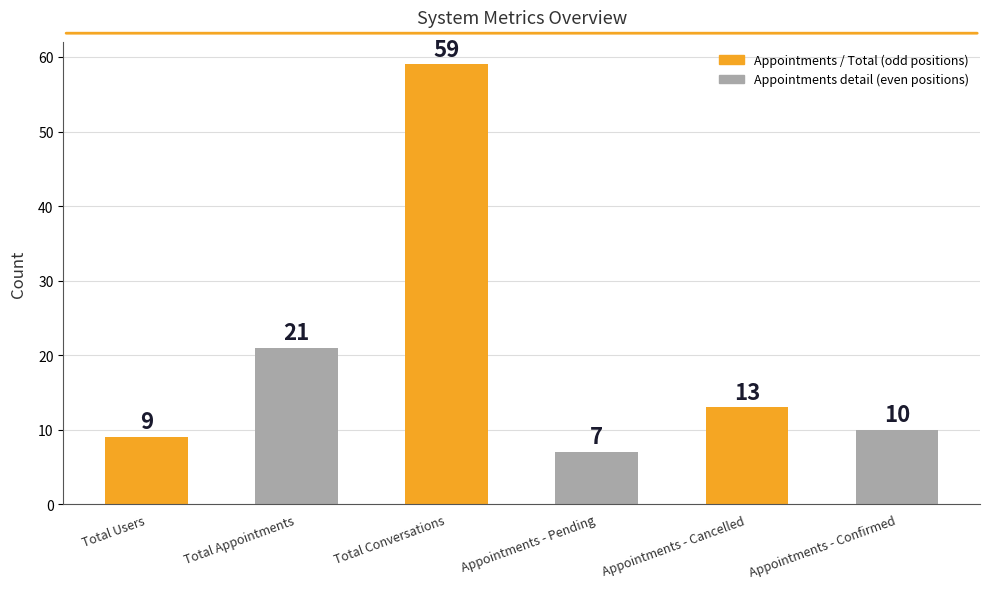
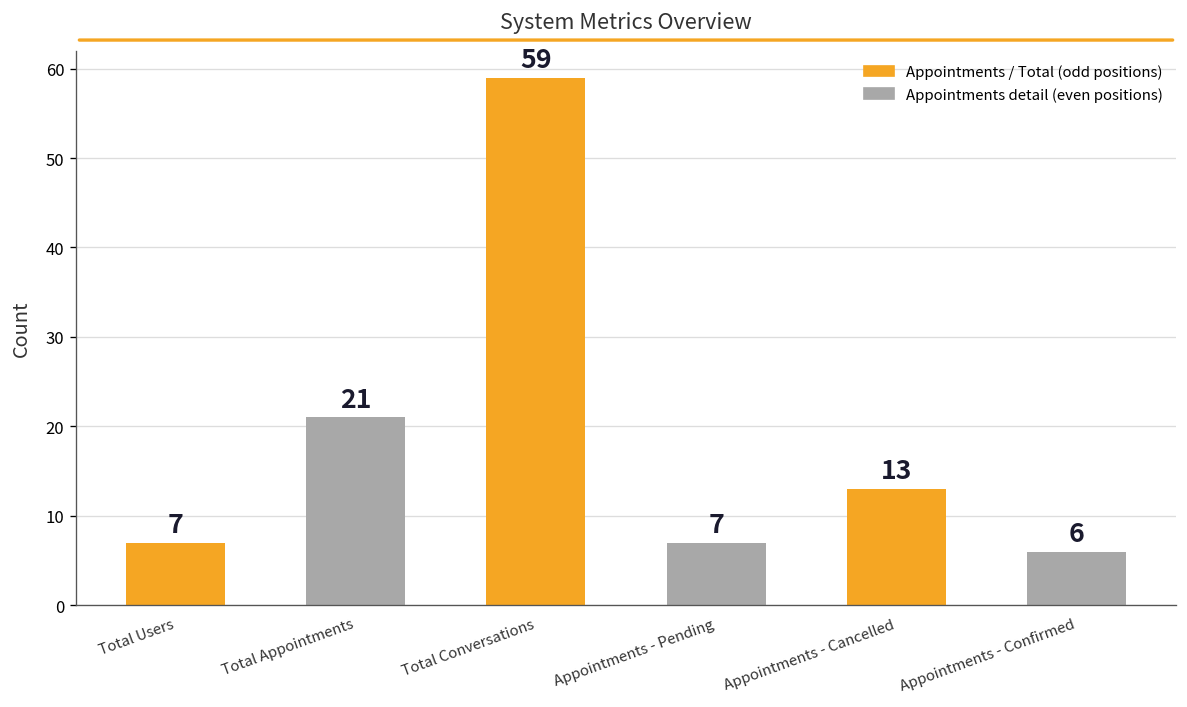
  {
-   "Total Users": 9,
+   "Total Users": 7,
    "Total Appointments": 21,
    "Total Conversations": 59,
    "Appointments - Pending": 7,
    "Appointments - Cancelled": 13,
-   "Appointments - Confirmed": 10
+   "Appointments - Confirmed": 6
  }
